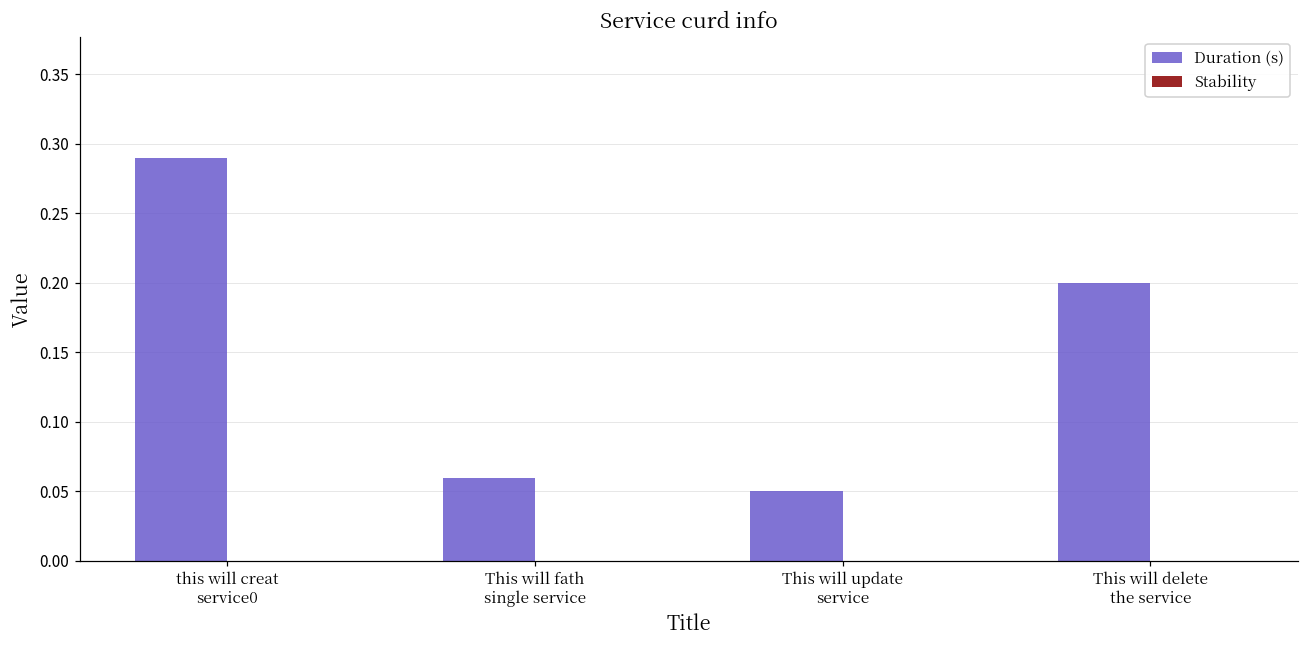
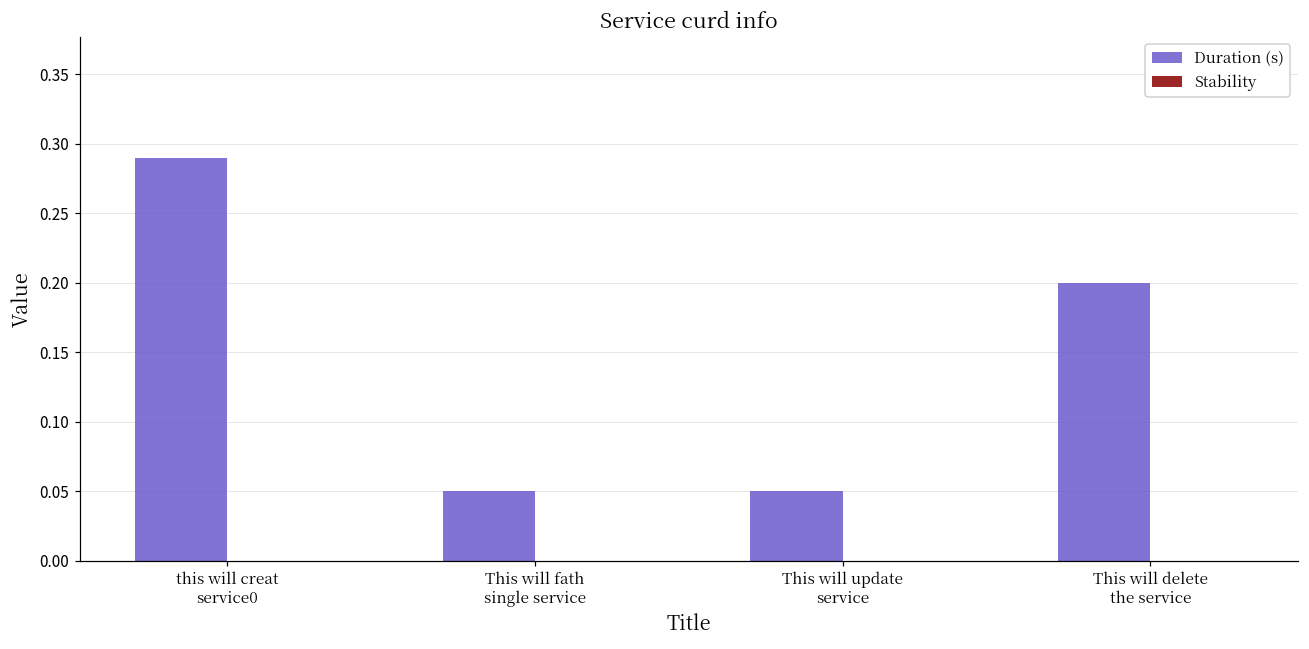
  {
    "Duration (s)": {
      "this will creat service0": 0.29,
-     "This will fath single service": 0.06,
+     "This will fath single service": 0.05,
      "This will update service": 0.05,
      "This will delete the service": 0.20
    },
    "Stability": {
      "this will creat service0": 0.00,
      "This will fath single service": 0.00,
      "This will update service": 0.00,
      "This will delete the service": 0.00
    }
  }
